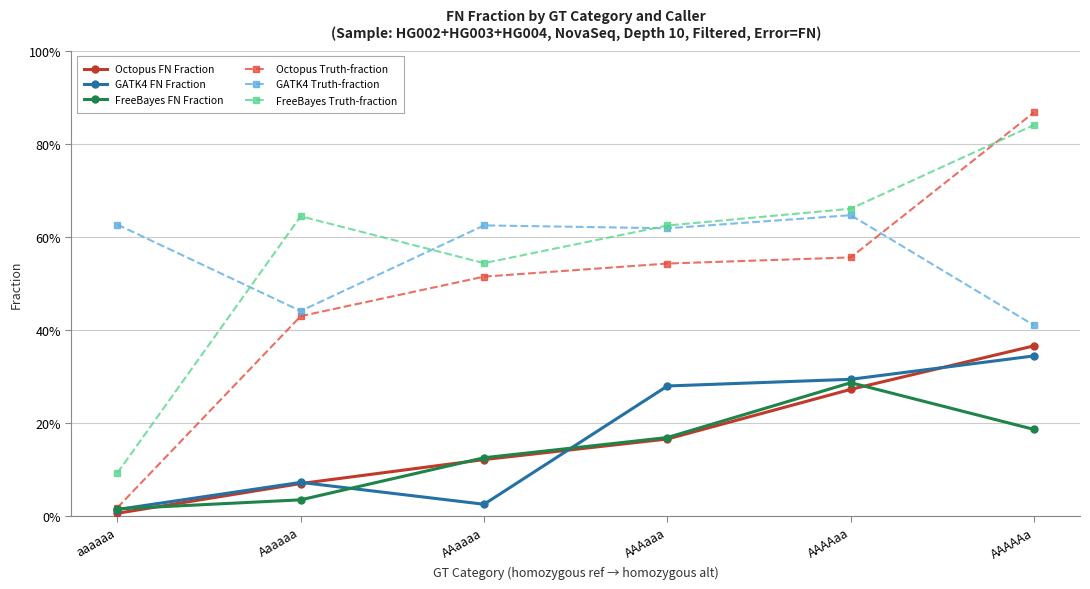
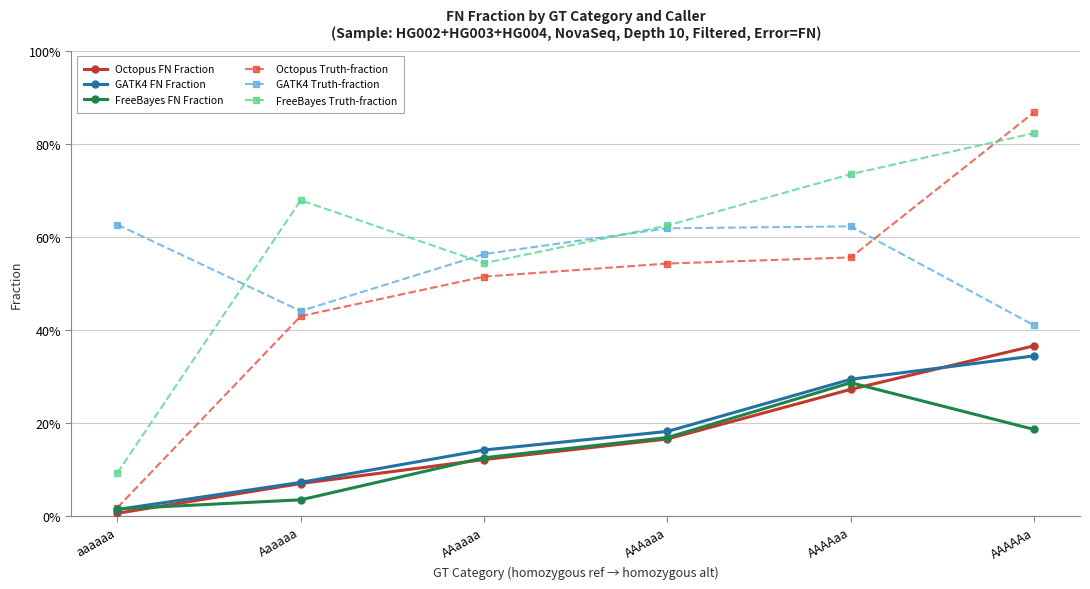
  {
    "GATK4 FN Fraction": {
-     "AAaaaa": "3%",
-     "AAAaaa": "28%",
+     "AAaaaa": "14%",
+     "AAAaaa": "18%",
      "AAAAaa": "29%",
      "AAAAAa": "34%"
    },
    "FreeBayes FN Fraction": {
      "Aaaaaa": "3%",
      "AAAAaa": "29%",
      "AAAAAa": "19%"
    },
    "GATK4 Truth-fraction": {
      "aaaaaa": "63%",
      "Aaaaaa": "44%",
-     "AAaaaa": "62%",
+     "AAaaaa": "56%",
      "AAAaaa": "62%",
-     "AAAAaa": "65%",
+     "AAAAaa": "62%",
      "AAAAAa": "41%"
    },
    "FreeBayes Truth-fraction": {
      "aaaaaa": "9%",
-     "Aaaaaa": "64%",
+     "Aaaaaa": "68%",
      "AAaaaa": "54%",
      "AAAaaa": "62%",
-     "AAAAaa": "66%",
-     "AAAAAa": "84%"
+     "AAAAaa": "73%",
+     "AAAAAa": "82%"
    }
  }
